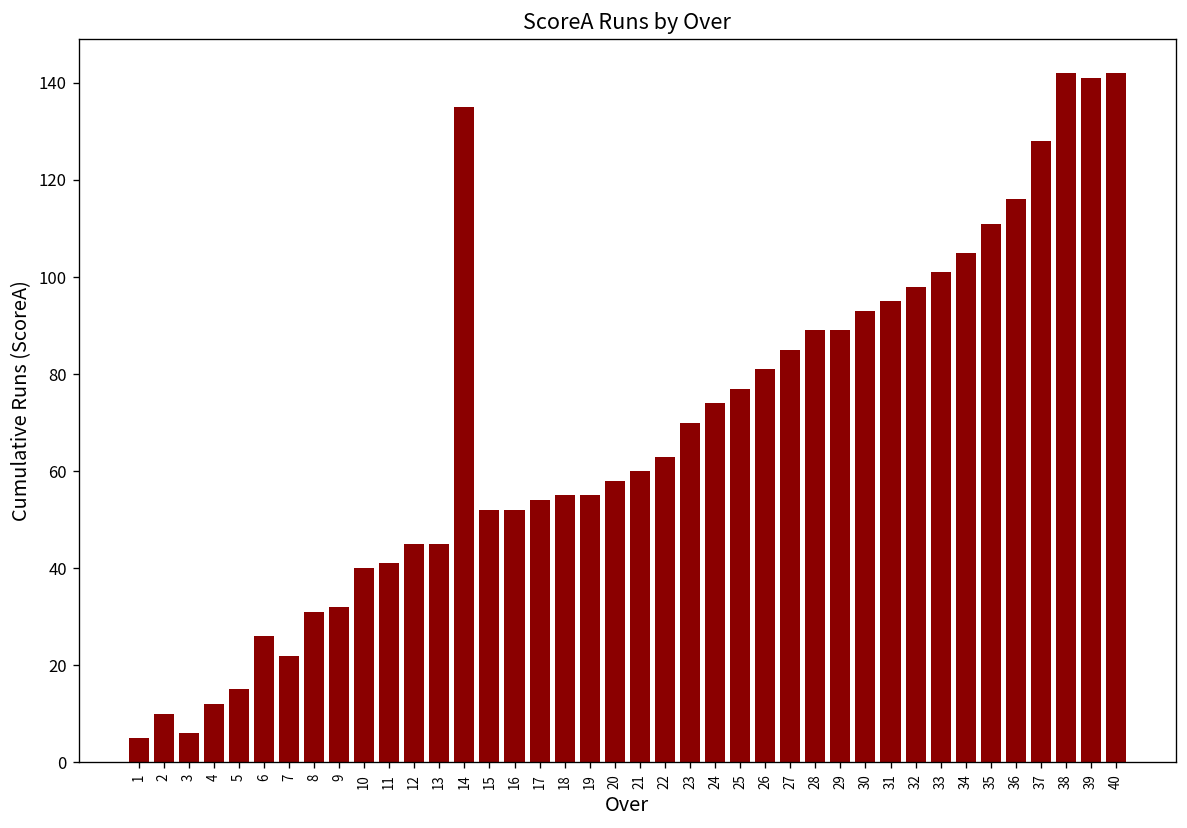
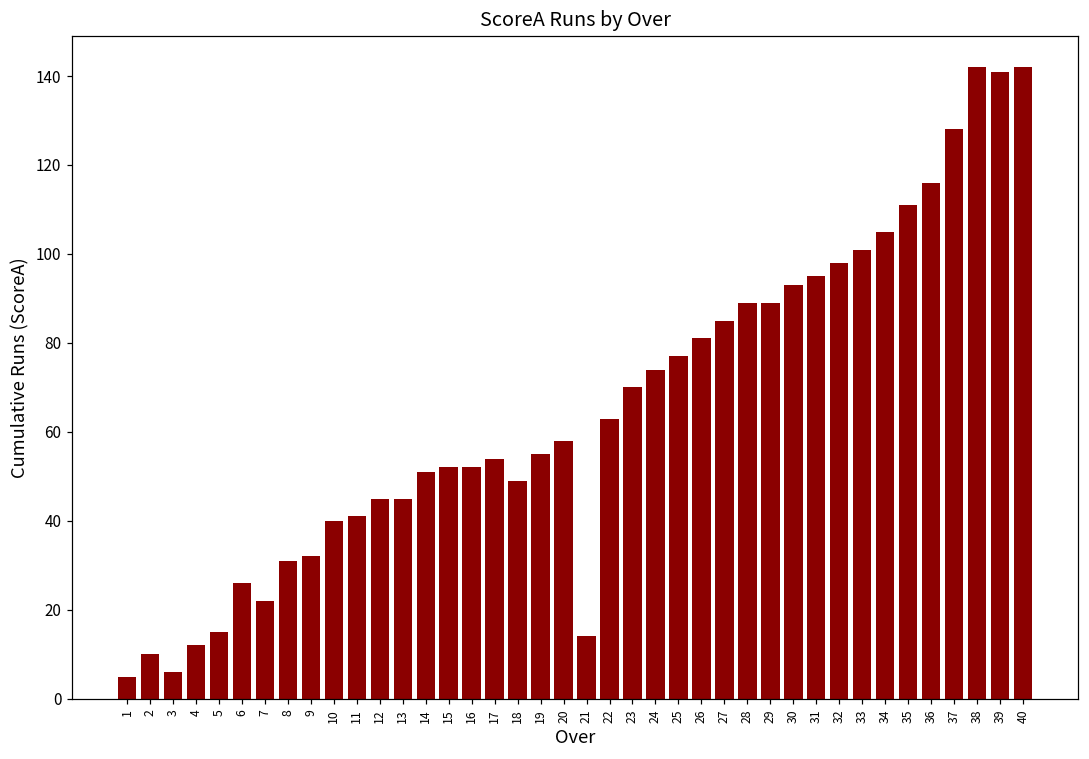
  {
    "1": 5,
    "2": 10,
    "3": 6,
    "4": 12,
    "5": 15,
    "6": 26,
    "7": 22,
    "8": 31,
    "9": 32,
    "10": 40,
    "11": 41,
    "12": 45,
    "13": 45,
-   "14": 135,
+   "14": 51,
    "15": 52,
    "16": 52,
    "17": 54,
-   "18": 55,
+   "18": 49,
    "19": 55,
    "20": 58,
-   "21": 60,
+   "21": 14,
    "22": 63,
    "23": 70,
    "24": 74,
    "25": 77,
    "26": 81,
    "27": 85,
    "28": 89,
    "29": 89,
    "30": 93,
    "31": 95,
    "32": 98,
    "33": 101,
    "34": 105,
    "35": 111,
    "36": 116,
    "37": 128,
    "38": 142,
    "39": 141,
    "40": 142
  }
